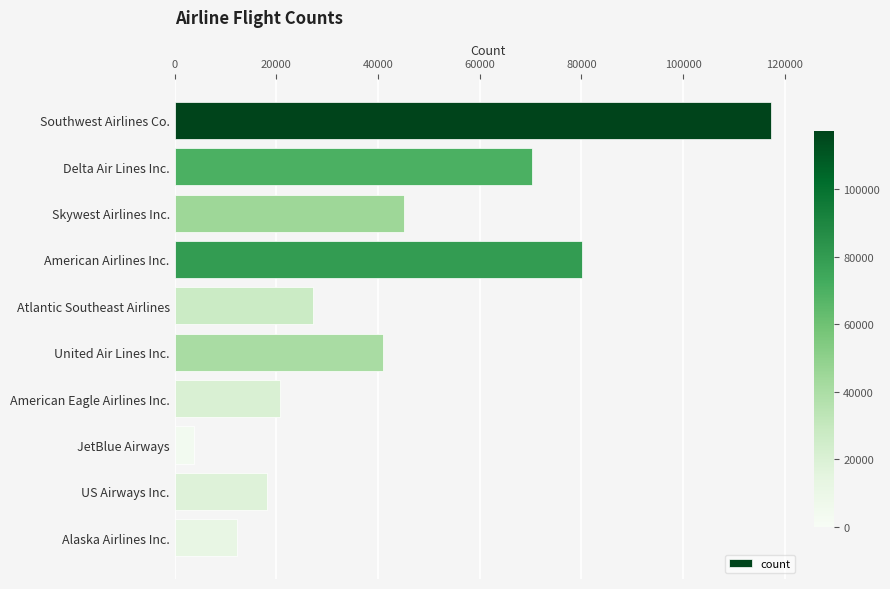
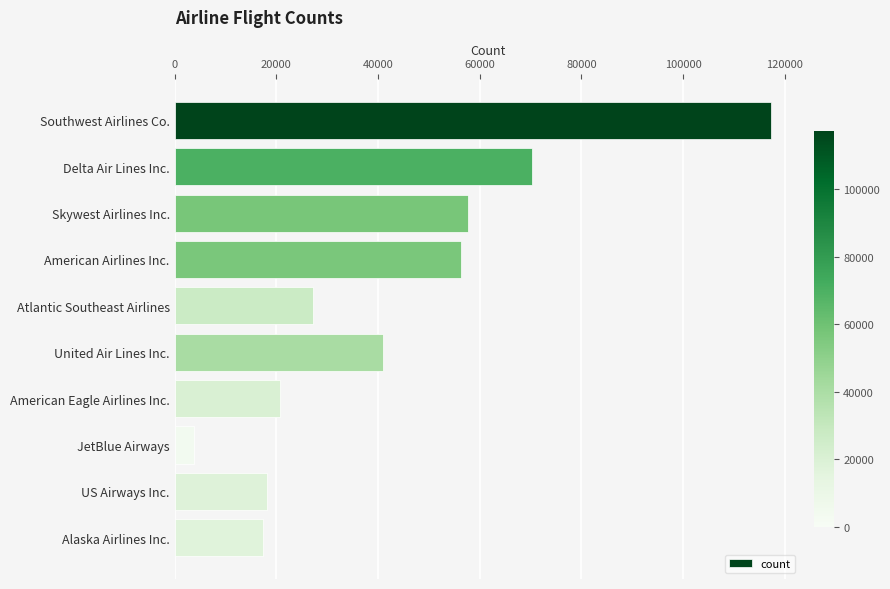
  {
    "Southwest Airlines Co.": 117000,
    "Delta Air Lines Inc.": 70000,
-   "Skywest Airlines Inc.": 45000,
-   "American Airlines Inc.": 80000,
+   "Skywest Airlines Inc.": 58000,
+   "American Airlines Inc.": 56000,
    "Atlantic Southeast Airlines": 27000,
    "United Air Lines Inc.": 41000,
    "American Eagle Airlines Inc.": 21000,
    "JetBlue Airways": 4000,
    "US Airways Inc.": 18000,
-   "Alaska Airlines Inc.": 12000
+   "Alaska Airlines Inc.": 17000
  }
